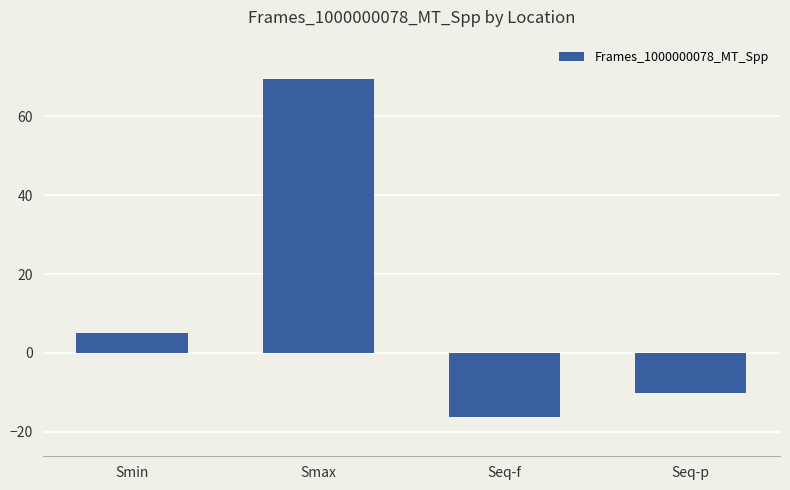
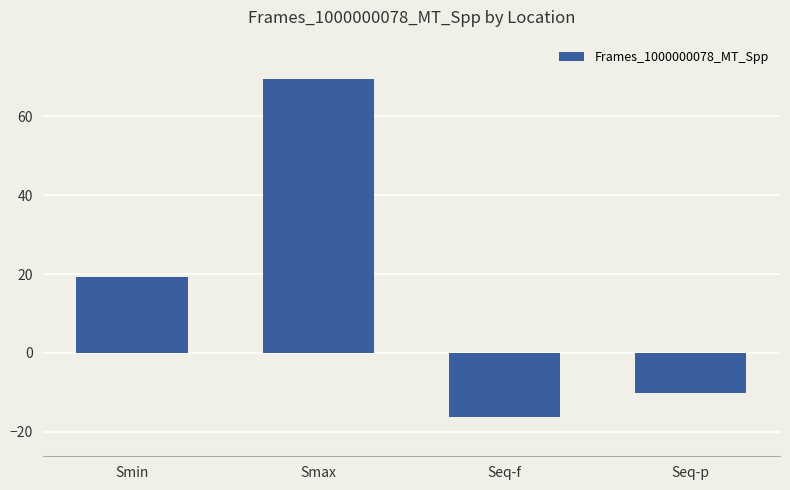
  {
-   "Smin": 5,
+   "Smin": 19,
    "Smax": 69,
    "Seq-f": -16,
    "Seq-p": -10
  }
